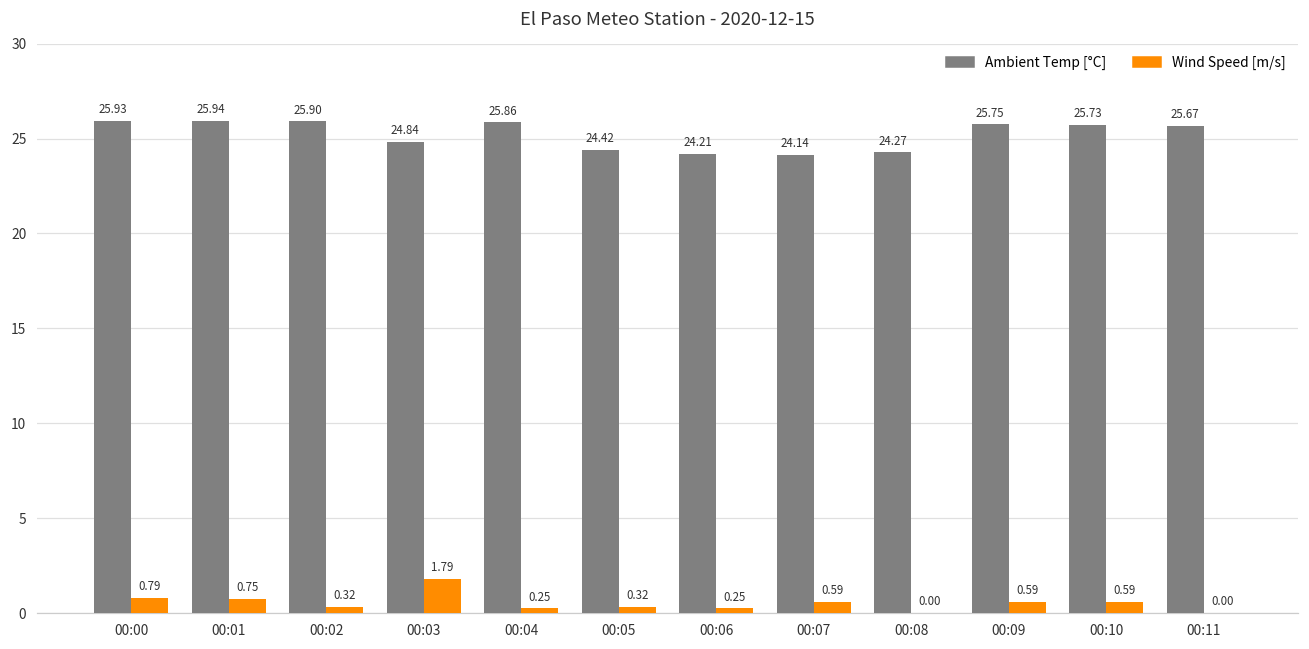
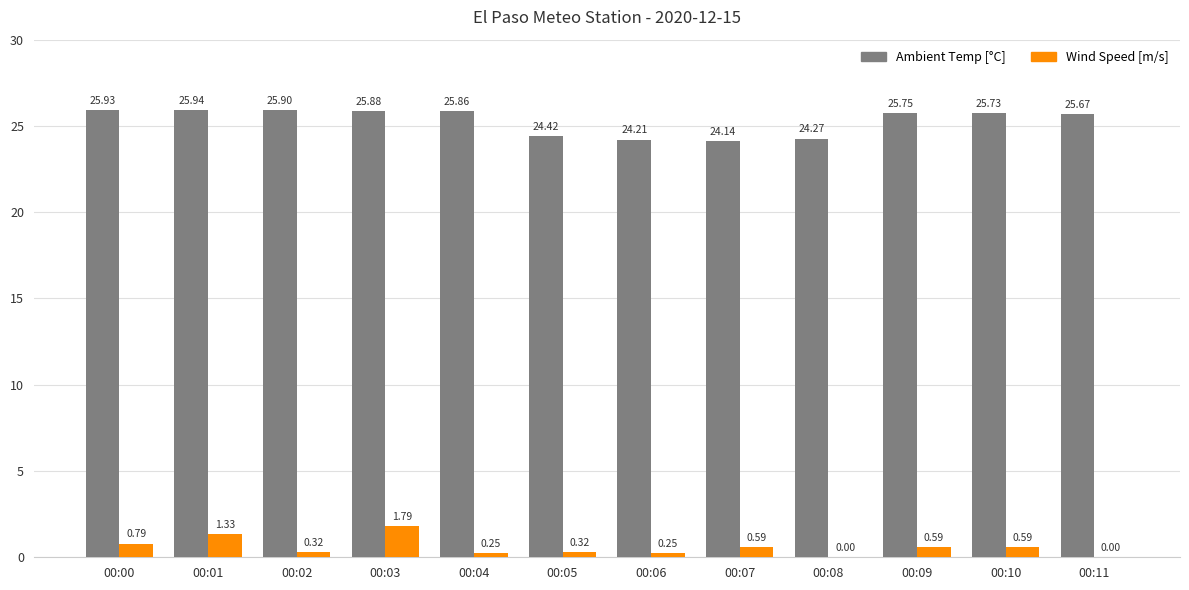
  {
    "Ambient Temp [°C]": {
      "00:00": 25.93,
      "00:01": 25.94,
      "00:02": 25.90,
-     "00:03": 24.84,
+     "00:03": 25.88,
      "00:04": 25.86,
      "00:05": 24.42,
      "00:06": 24.21,
      "00:07": 24.14,
      "00:08": 24.27,
      "00:09": 25.75,
      "00:10": 25.73,
      "00:11": 25.67
    },
    "Wind Speed [m/s]": {
      "00:00": 0.79,
-     "00:01": 0.75,
+     "00:01": 1.33,
      "00:02": 0.32,
      "00:03": 1.79,
      "00:04": 0.25,
      "00:05": 0.32,
      "00:06": 0.25,
      "00:07": 0.59,
      "00:08": 0.00,
      "00:09": 0.59,
      "00:10": 0.59,
      "00:11": 0.00
    }
  }
